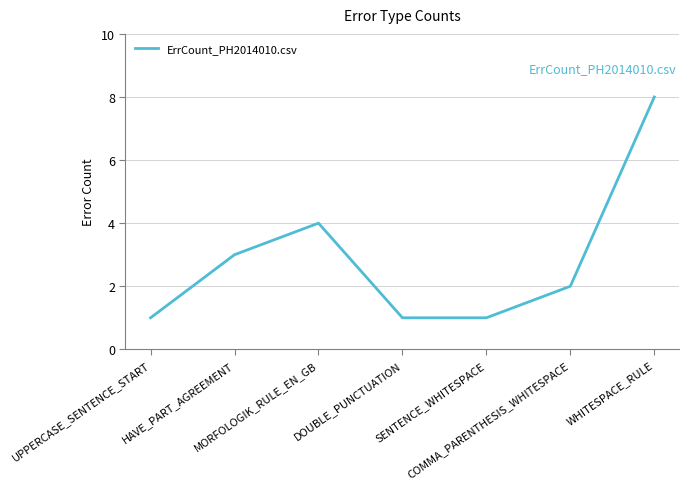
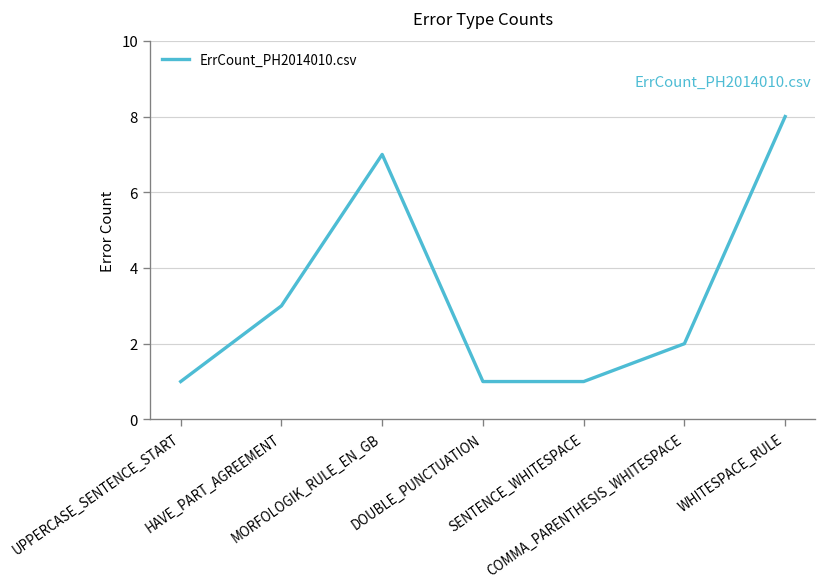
  {
    "UPPERCASE_SENTENCE_START": 1,
    "HAVE_PART_AGREEMENT": 3,
-   "MORFOLOGIK_RULE_EN_GB": 4,
+   "MORFOLOGIK_RULE_EN_GB": 7,
    "DOUBLE_PUNCTUATION": 1,
    "SENTENCE_WHITESPACE": 1,
    "COMMA_PARENTHESIS_WHITESPACE": 2,
    "WHITESPACE_RULE": 8
  }
